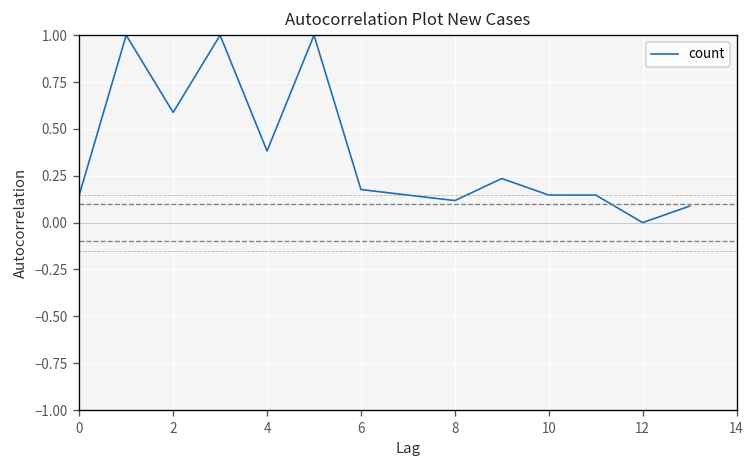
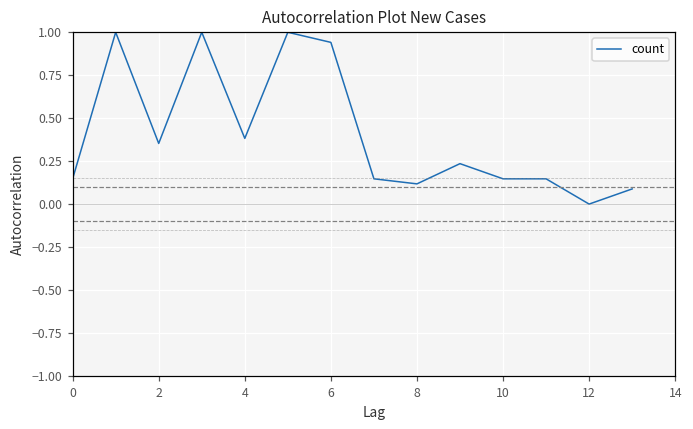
  {
    "0": 0.15,
-   "2": 0.59,
+   "2": 0.35,
    "4": 0.38,
-   "6": 0.18,
+   "6": 0.94,
    "8": 0.12,
    "10": 0.15,
    "12": 0.00
  }
